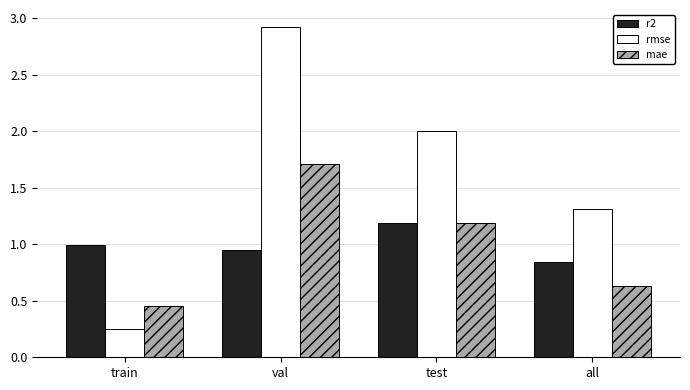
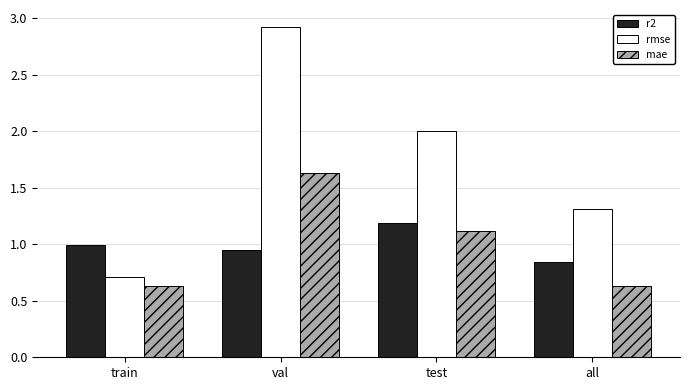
  {
    "r2": {
      "train": 1.00,
      "val": 0.95,
      "test": 1.18,
      "all": 0.84
    },
    "rmse": {
-     "train": 0.25,
+     "train": 0.71,
      "val": 2.93,
      "test": 2.00,
      "all": 1.32
    },
    "mae": {
-     "train": 0.46,
-     "val": 1.71,
-     "test": 1.19,
+     "train": 0.63,
+     "val": 1.63,
+     "test": 1.12,
      "all": 0.63
    }
  }
